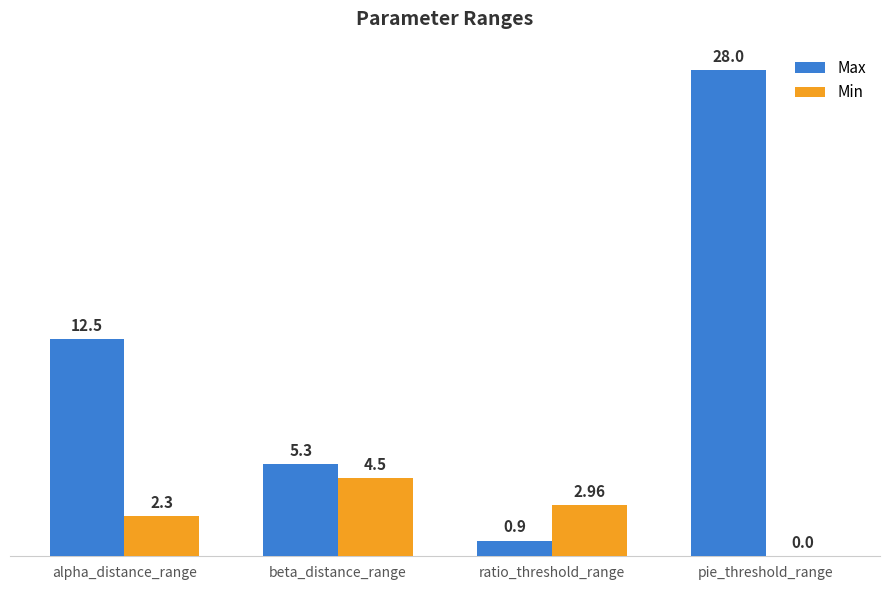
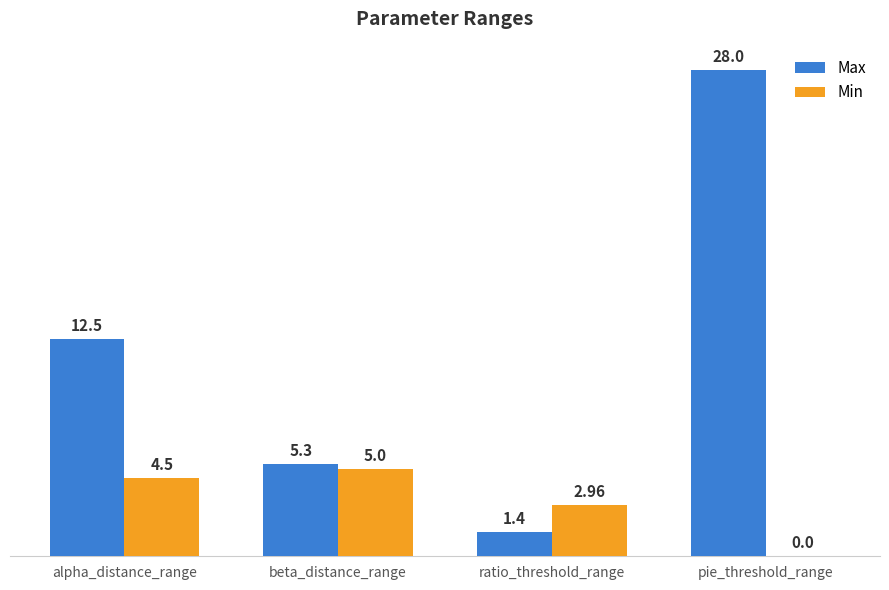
  {
    "Max": {
      "alpha_distance_range": 12.5,
      "beta_distance_range": 5.3,
-     "ratio_threshold_range": 0.9,
+     "ratio_threshold_range": 1.4,
      "pie_threshold_range": 28.0
    },
    "Min": {
-     "alpha_distance_range": 2.3,
-     "beta_distance_range": 4.5,
+     "alpha_distance_range": 4.5,
+     "beta_distance_range": 5.0,
      "ratio_threshold_range": 2.96,
      "pie_threshold_range": 0.0
    }
  }
